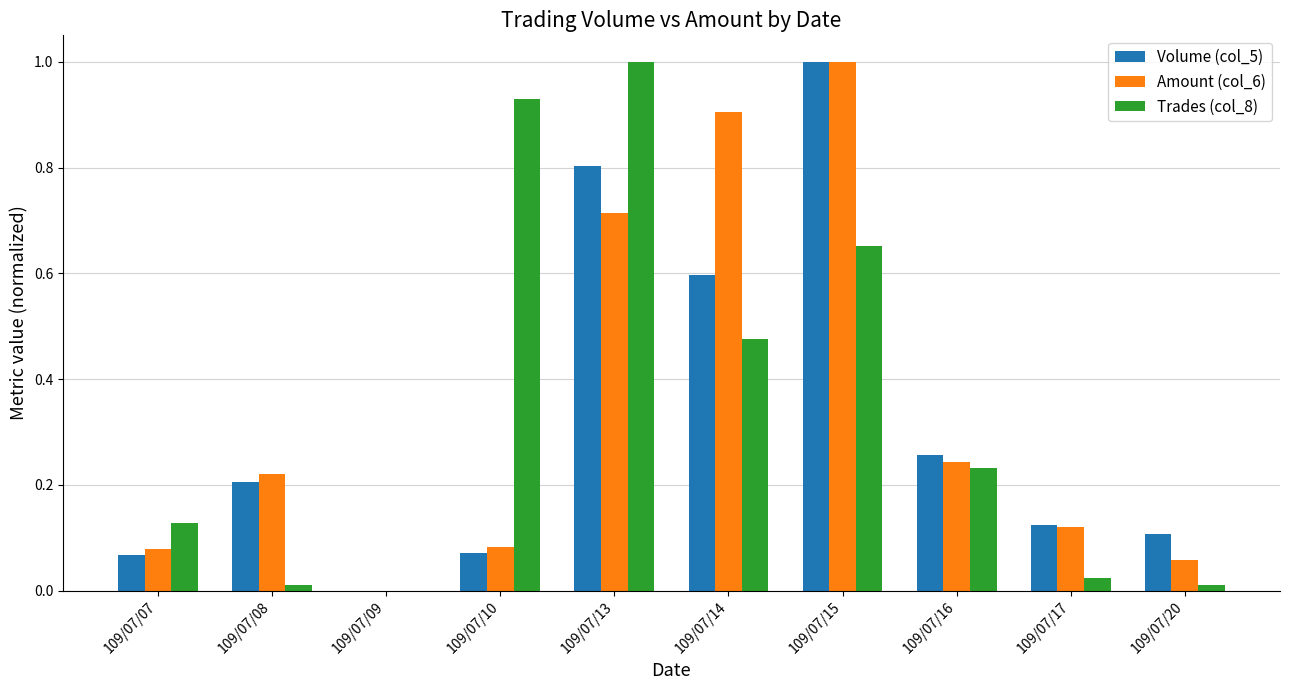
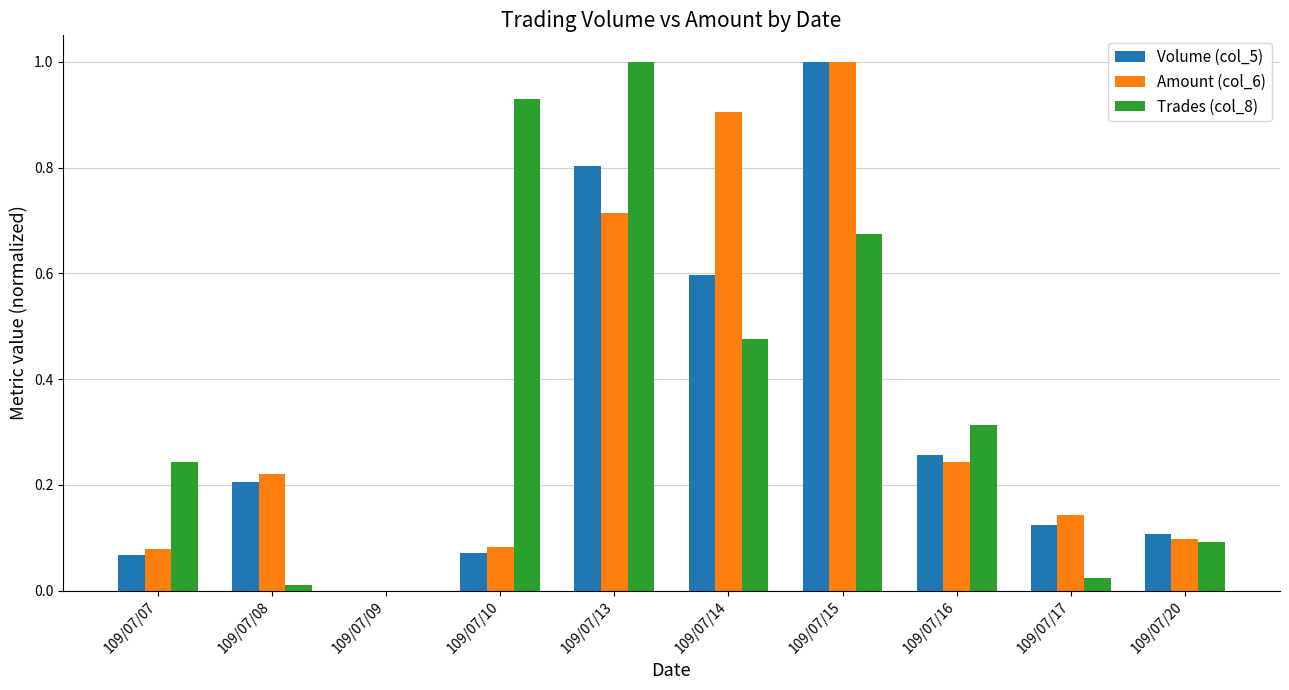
  {
    "Volume (col_5)": {
      "109/07/07": 0.07,
      "109/07/08": 0.21,
      "109/07/09": 0.00,
      "109/07/10": 0.07,
      "109/07/13": 0.80,
      "109/07/14": 0.60,
      "109/07/15": 1.00,
      "109/07/16": 0.26,
      "109/07/17": 0.12,
      "109/07/20": 0.11
    },
    "Amount (col_6)": {
      "109/07/07": 0.08,
      "109/07/08": 0.22,
      "109/07/09": 0.00,
      "109/07/10": 0.08,
      "109/07/13": 0.71,
      "109/07/14": 0.91,
      "109/07/15": 1.00,
      "109/07/16": 0.24,
-     "109/07/17": 0.12,
-     "109/07/20": 0.06
+     "109/07/17": 0.14,
+     "109/07/20": 0.10
    },
    "Trades (col_8)": {
-     "109/07/07": 0.13,
+     "109/07/07": 0.24,
      "109/07/08": 0.01,
      "109/07/09": 0.00,
      "109/07/10": 0.93,
      "109/07/13": 1.00,
      "109/07/14": 0.48,
-     "109/07/15": 0.65,
-     "109/07/16": 0.23,
+     "109/07/15": 0.67,
+     "109/07/16": 0.31,
      "109/07/17": 0.02,
-     "109/07/20": 0.01
+     "109/07/20": 0.09
    }
  }
